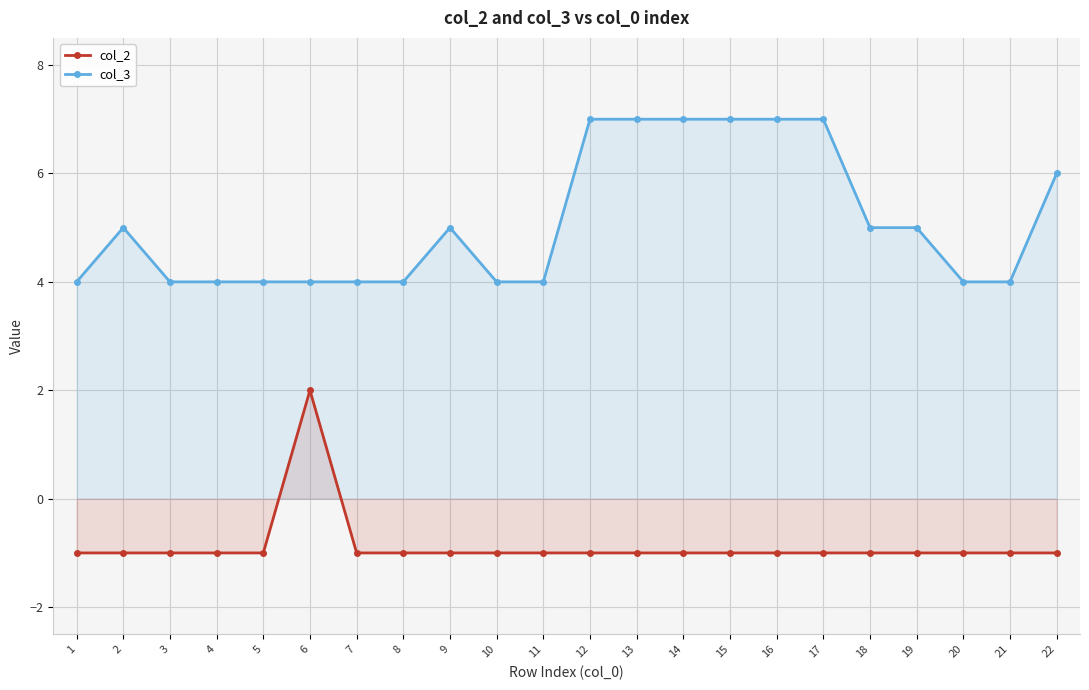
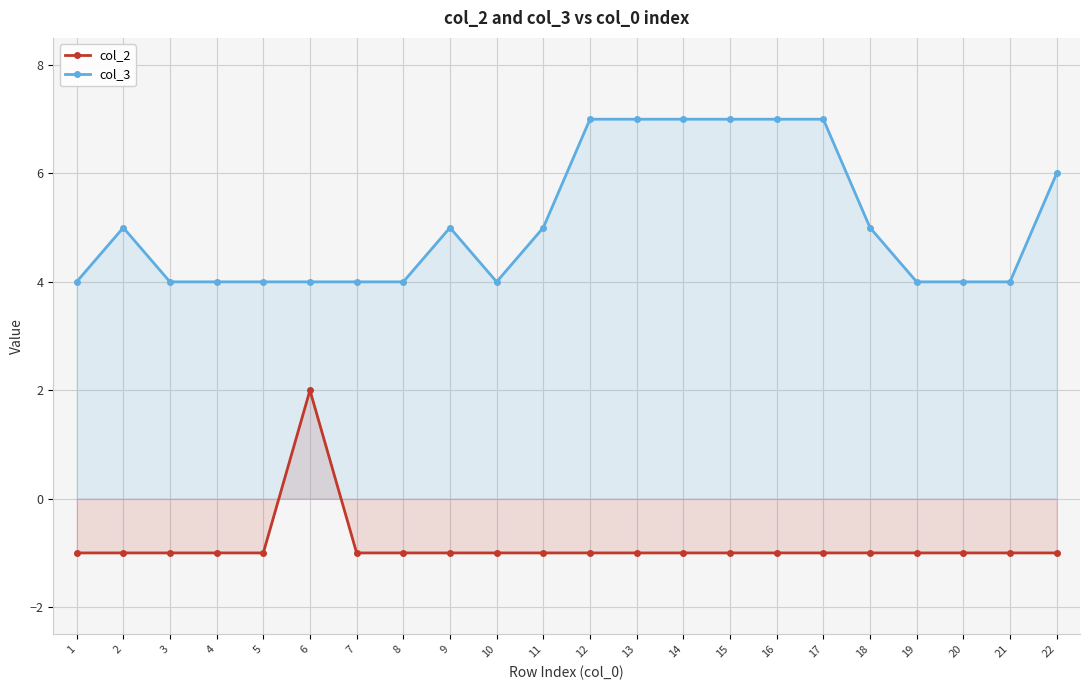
  {
    "col_3": {
      "1": 4,
      "2": 5,
      "3": 4,
      "4": 4,
      "5": 4,
      "6": 4,
      "7": 4,
      "8": 4,
      "9": 5,
      "10": 4,
-     "11": 4,
+     "11": 5,
      "12": 7,
      "13": 7,
      "14": 7,
      "15": 7,
      "16": 7,
      "17": 7,
      "18": 5,
-     "19": 5,
+     "19": 4,
      "20": 4,
      "21": 4,
      "22": 6
    }
  }
